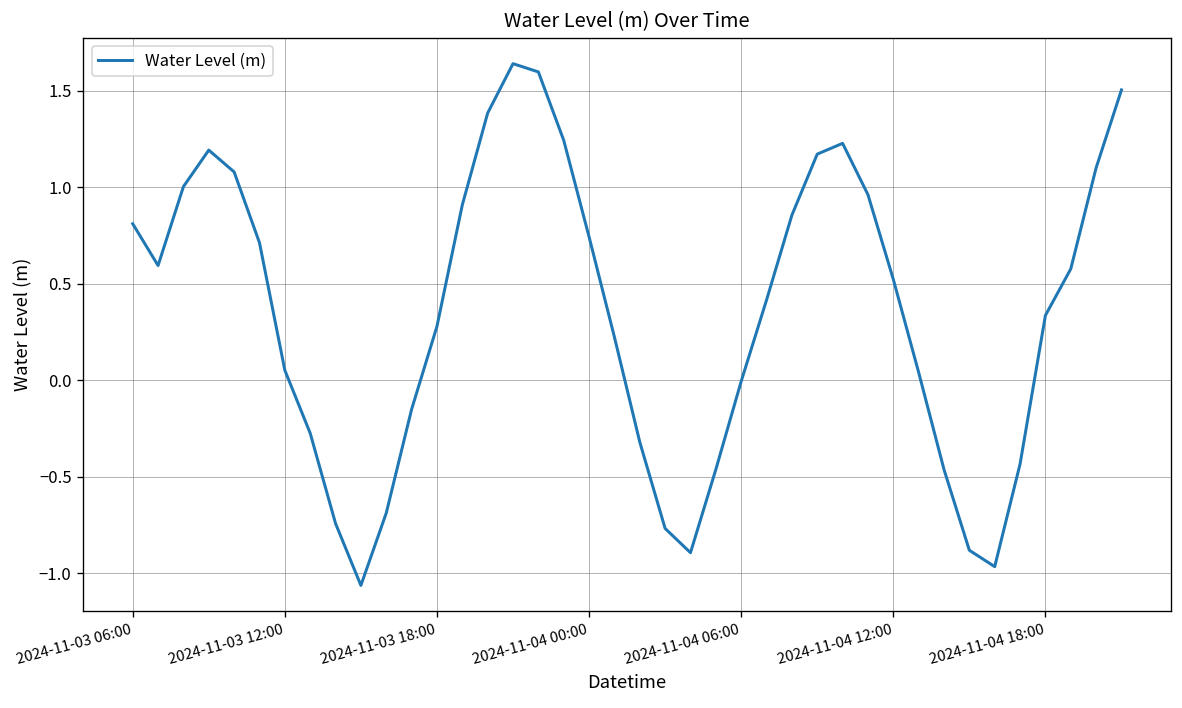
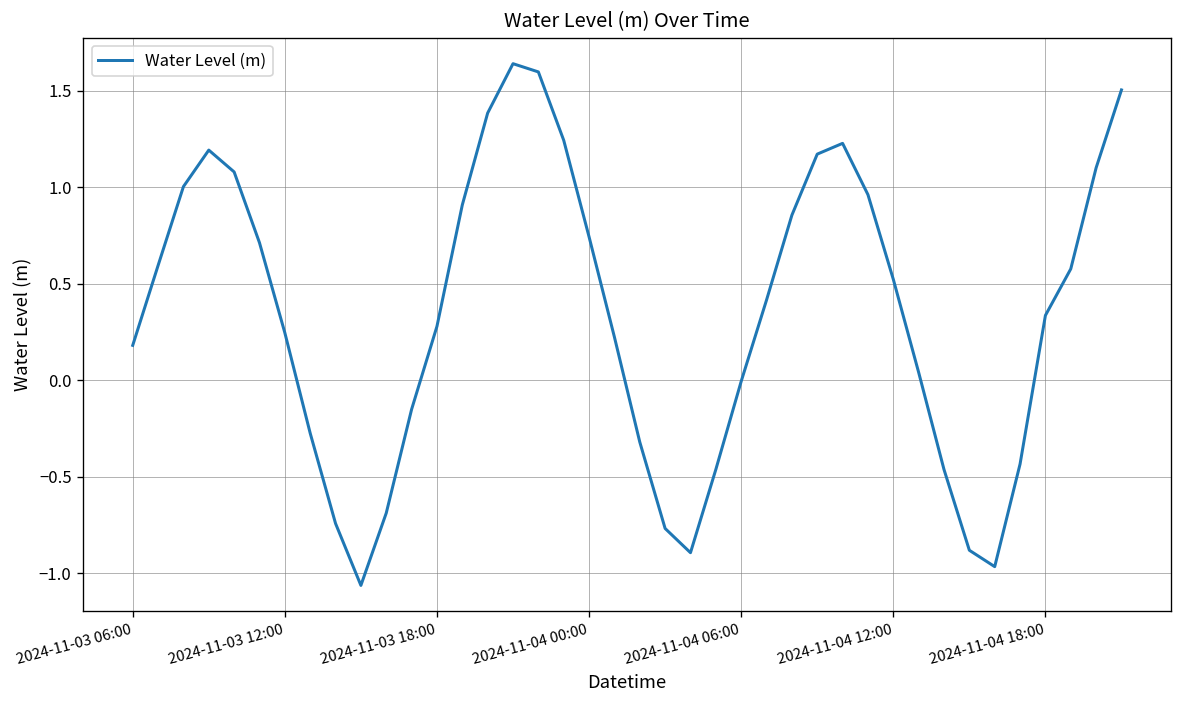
  {
-   "2024-11-03 06:00": 0.81,
-   "2024-11-03 12:00": 0.05,
+   "2024-11-03 06:00": 0.18,
+   "2024-11-03 12:00": 0.25,
    "2024-11-03 18:00": 0.28,
    "2024-11-04 00:00": 0.74,
    "2024-11-04 06:00": -0.01,
    "2024-11-04 12:00": 0.52,
    "2024-11-04 18:00": 0.34
  }
